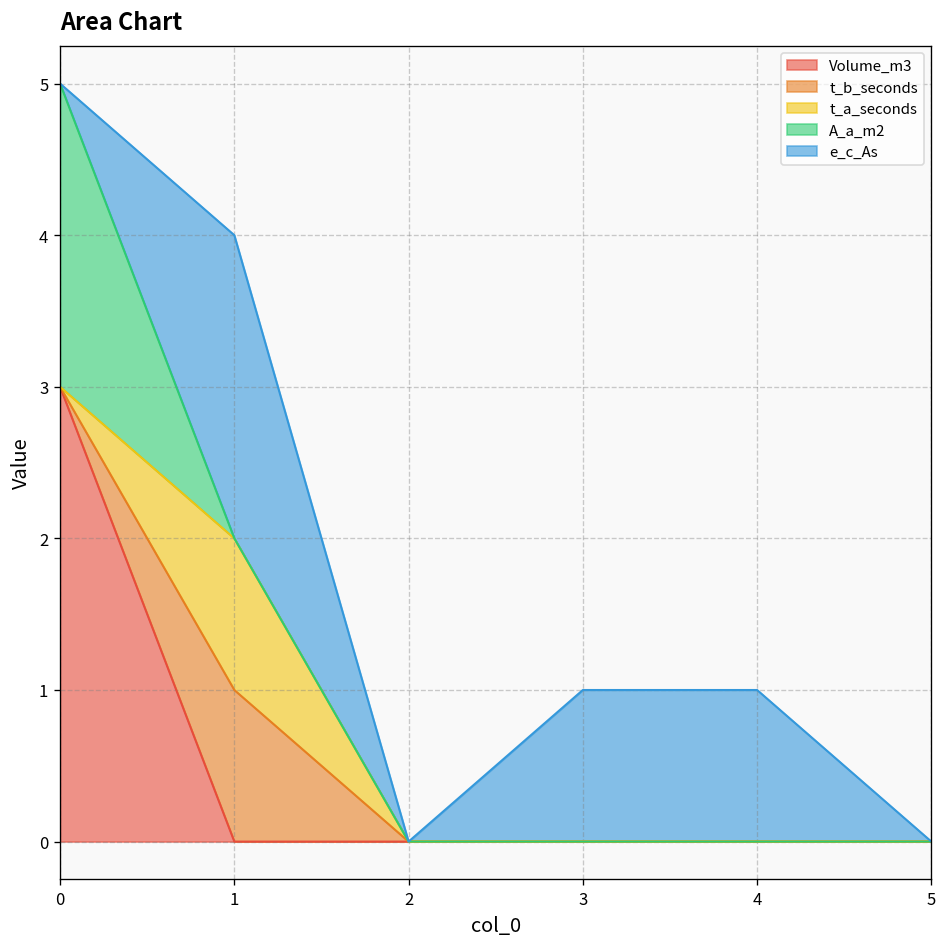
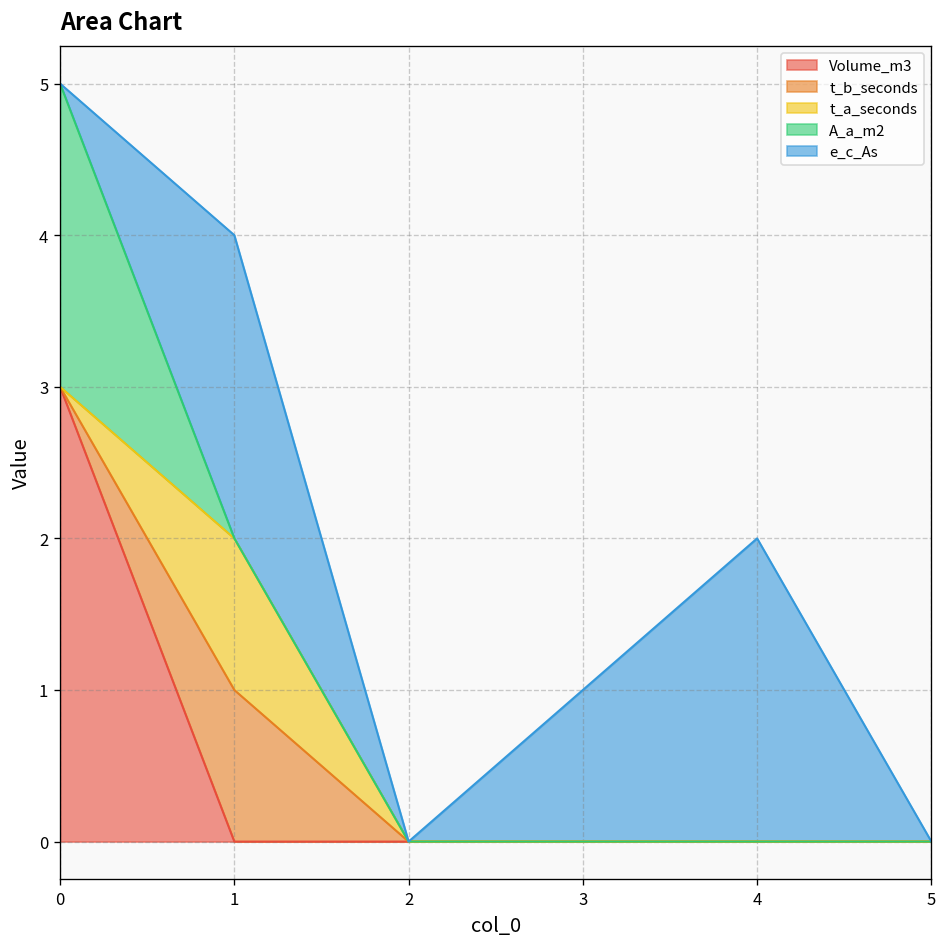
  {
    "e_c_As": {
      "1": 4,
      "3": 1,
-     "4": 1
+     "4": 2
    }
  }
